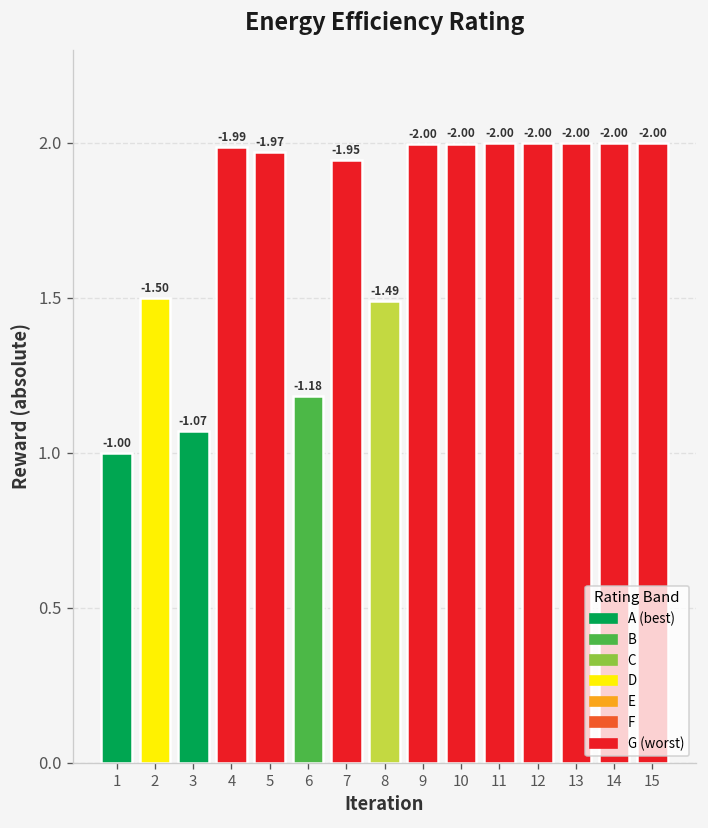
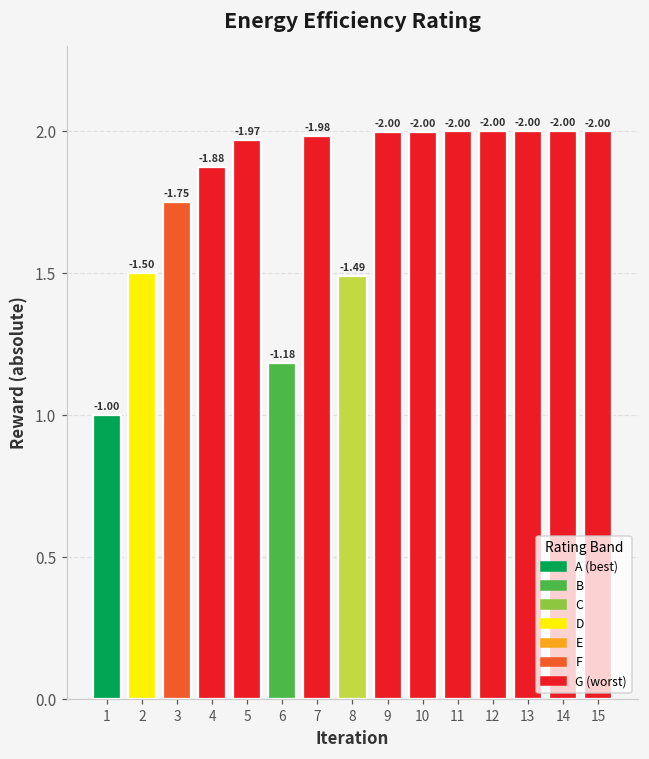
  {
-   "3": -1.07,
-   "4": -1.99,
-   "7": -1.95
+   "3": -1.75,
+   "4": -1.88,
+   "7": -1.98
  }
